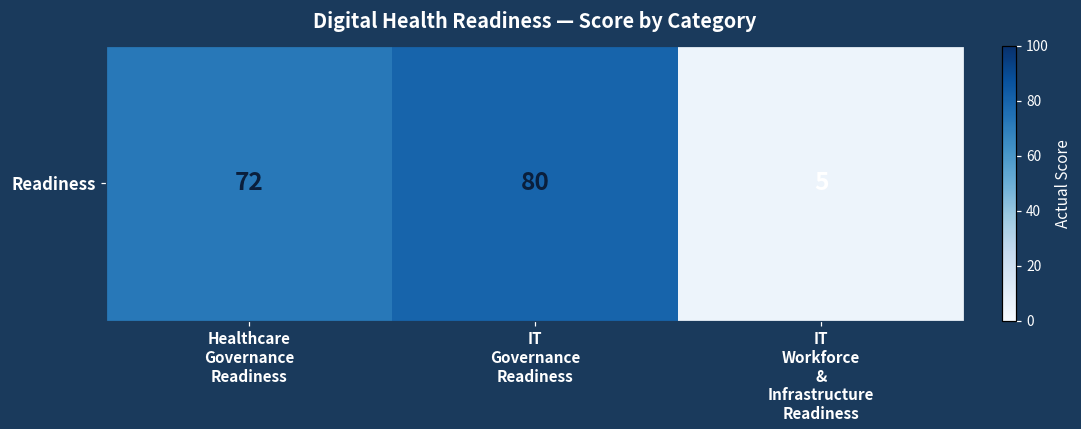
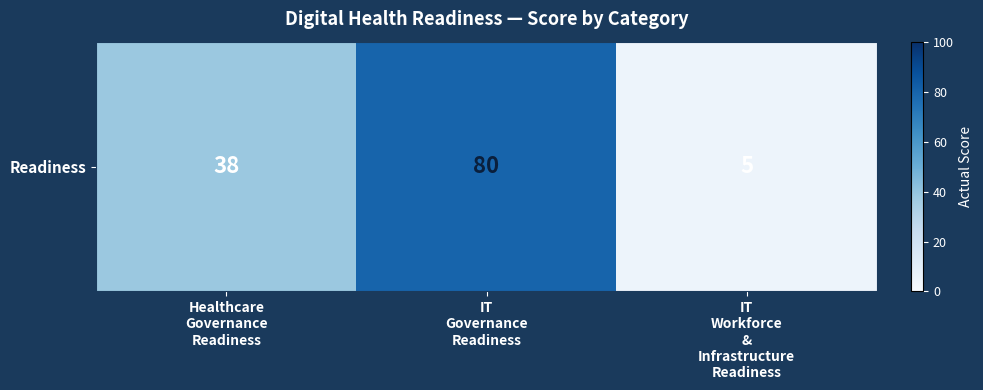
  {
    "Readiness": {
-     "Healthcare Governance Readiness": 72,
+     "Healthcare Governance Readiness": 38,
      "IT Governance Readiness": 80
    }
  }
